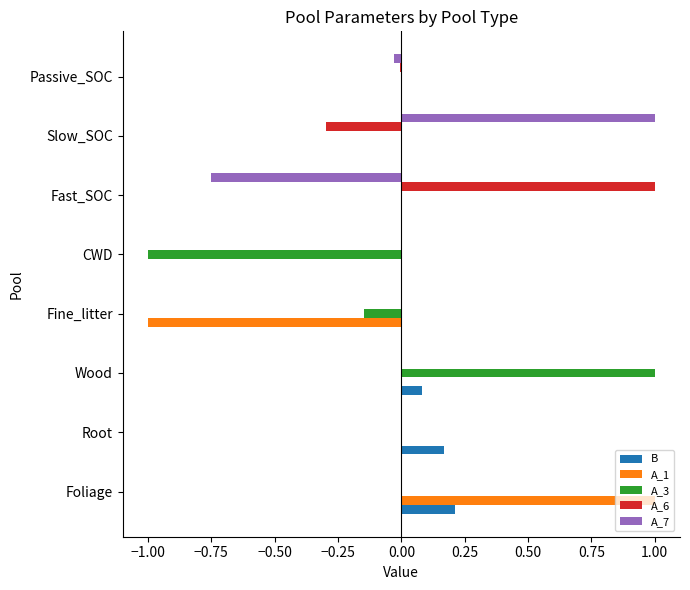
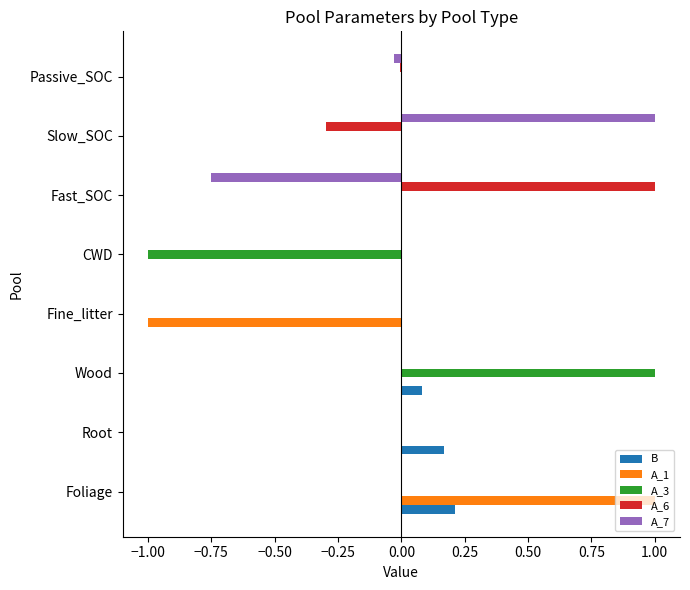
  {
    "B": {
      "Passive_SOC": 0.00,
      "Slow_SOC": 0.00,
      "Fast_SOC": 0.00,
      "CWD": 0.00,
      "Fine_litter": 0.00,
      "Wood": 0.08,
      "Root": 0.17,
      "Foliage": 0.21
    },
    "A_1": {
      "Passive_SOC": 0.00,
      "Slow_SOC": 0.00,
      "Fast_SOC": 0.00,
      "CWD": 0.00,
      "Fine_litter": -1.00,
      "Wood": 0.00,
      "Root": 0.00
    },
    "A_3": {
      "Passive_SOC": 0.00,
      "Slow_SOC": 0.00,
      "Fast_SOC": 0.00,
      "CWD": -1.00,
-     "Fine_litter": -0.15,
+     "Fine_litter": 0.00,
      "Wood": 1.00,
      "Root": 0.00,
      "Foliage": 0.00
    },
    "A_6": {
      "Slow_SOC": -0.30,
      "Fast_SOC": 1.00,
      "CWD": 0.00,
      "Fine_litter": 0.00,
      "Wood": 0.00,
      "Root": 0.00,
      "Foliage": 0.00
    },
    "A_7": {
      "Passive_SOC": -0.03,
      "Slow_SOC": 1.00,
      "Fast_SOC": -0.75,
      "CWD": 0.00,
      "Fine_litter": 0.00,
      "Wood": 0.00,
      "Root": 0.00,
      "Foliage": 0.00
    }
  }
